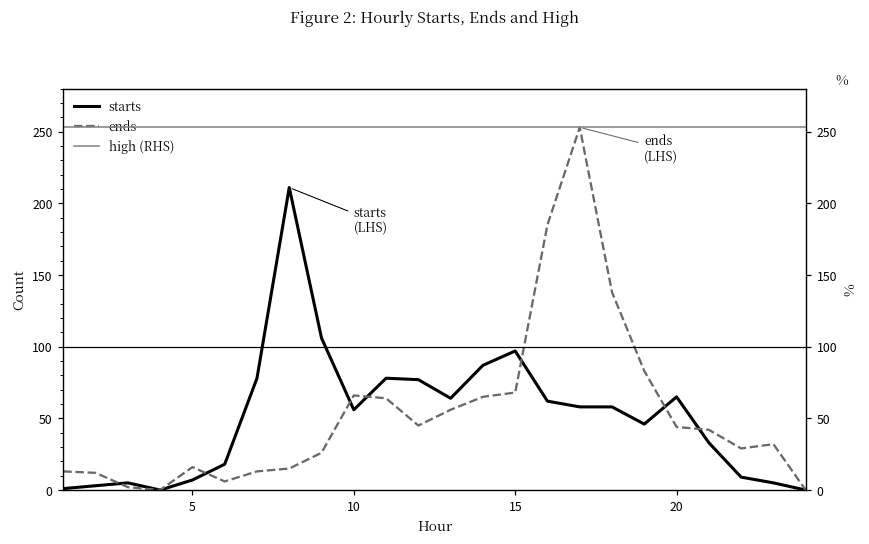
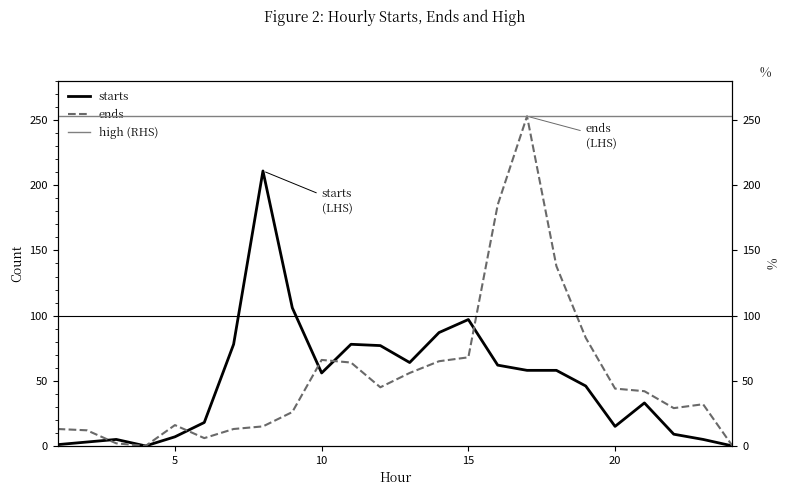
  {
    "starts": {
      "5": 7,
      "10": 56,
      "15": 97,
-     "20": 65
+     "20": 15
    }
  }
